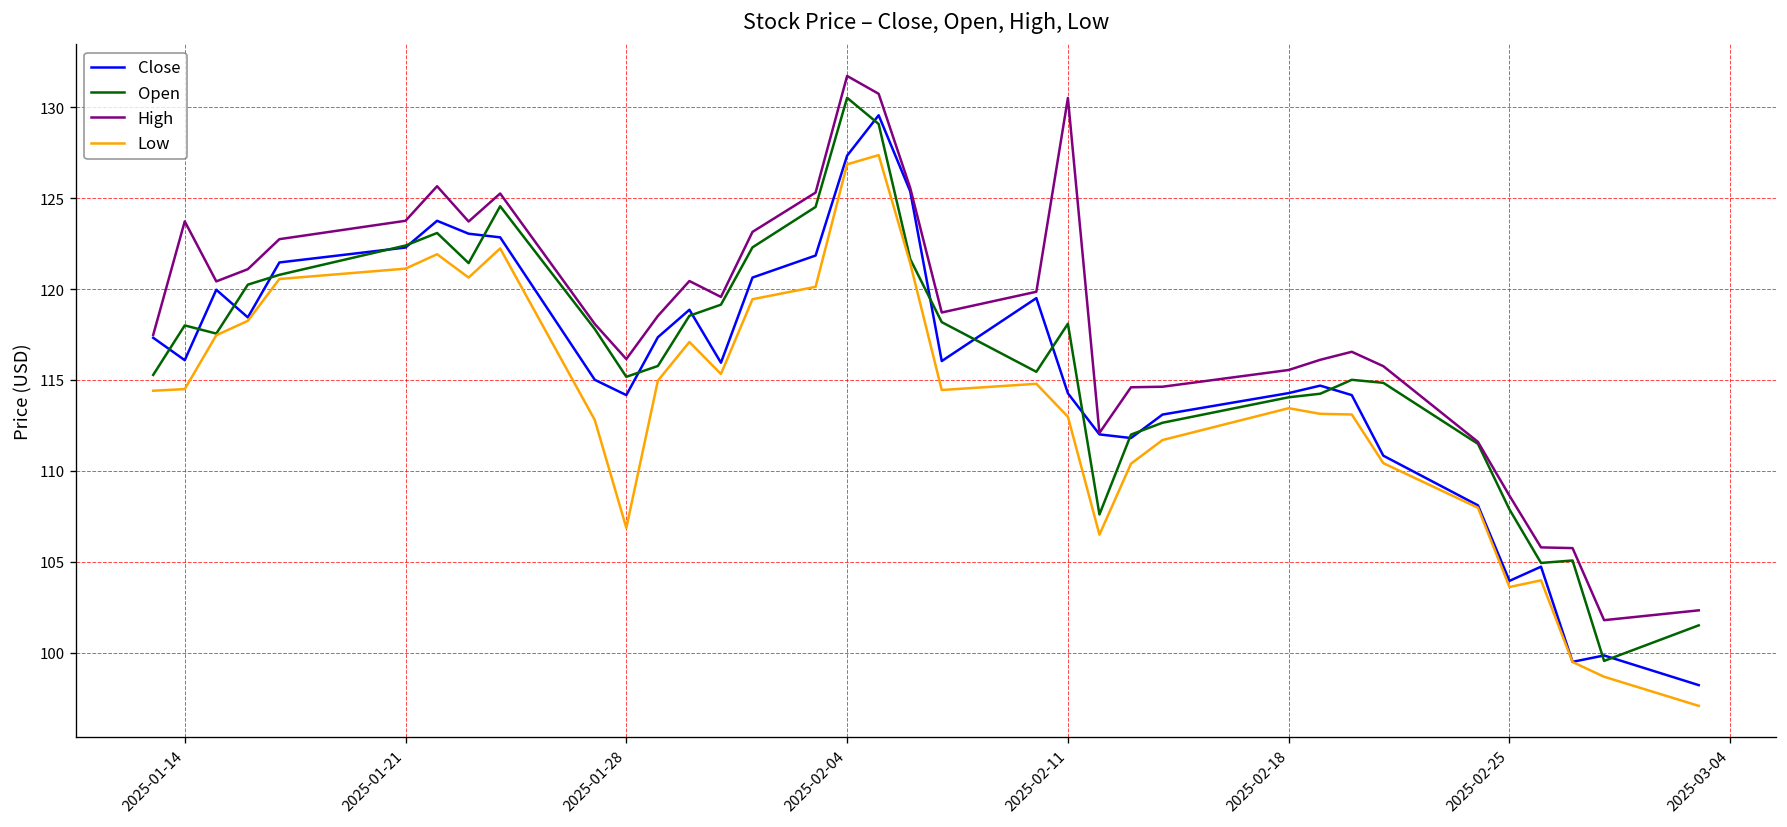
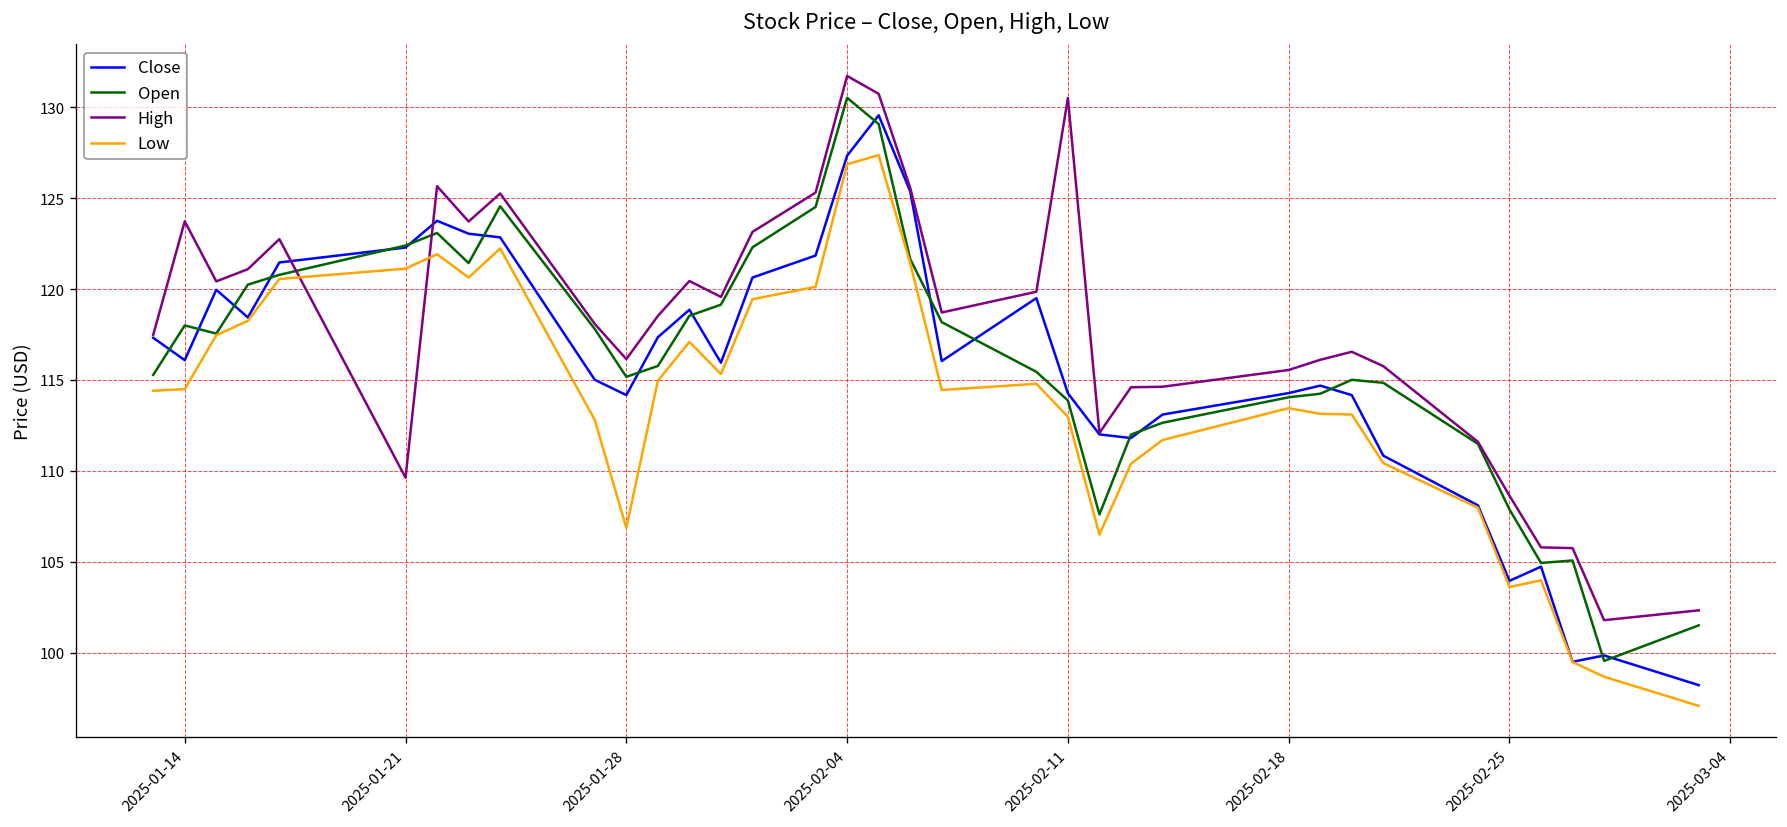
  {
    "Close": {
      "2025-01-14": 116.1,
      "2025-01-28": 114.2,
      "2025-02-04": 127.3,
      "2025-02-11": 114.3,
      "2025-02-18": 114.3,
      "2025-02-25": 104.0
    },
    "Open": {
      "2025-01-14": 118.0,
      "2025-01-28": 115.2,
      "2025-02-04": 130.5,
-     "2025-02-11": 118.1,
+     "2025-02-11": 113.9,
      "2025-02-18": 114.1,
      "2025-02-25": 107.9
    },
    "High": {
      "2025-01-14": 123.7,
-     "2025-01-21": 123.8,
+     "2025-01-21": 109.6,
      "2025-01-28": 116.2,
      "2025-02-04": 131.7,
      "2025-02-11": 130.5,
      "2025-02-18": 115.6,
      "2025-02-25": 108.6
    },
    "Low": {
      "2025-01-14": 114.5,
      "2025-01-21": 121.1,
      "2025-01-28": 106.9,
      "2025-02-04": 126.9,
      "2025-02-11": 113.0,
      "2025-02-18": 113.5,
      "2025-02-25": 103.6
    }
  }
